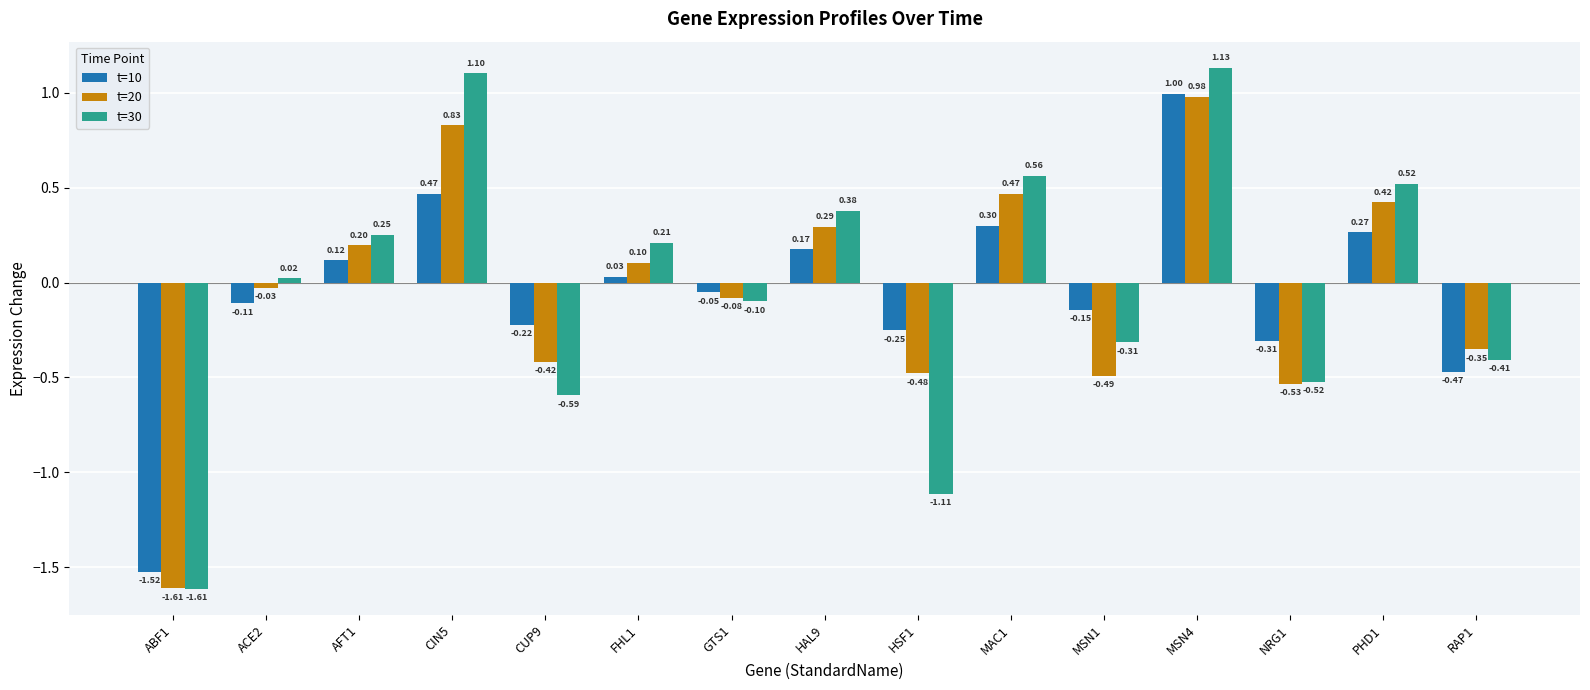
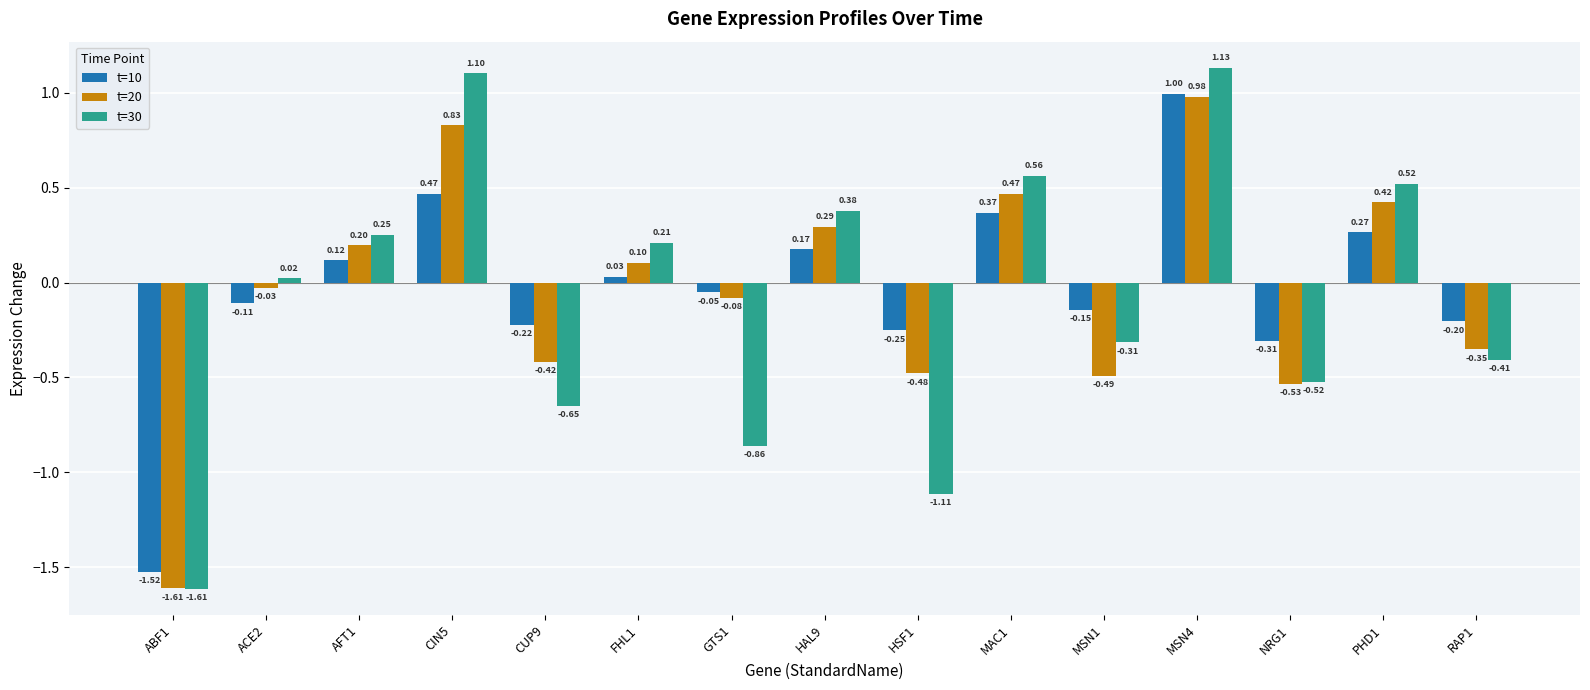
  {
    "t=10": {
      "ABF1": -1.52,
      "ACE2": -0.11,
      "AFT1": 0.12,
      "CIN5": 0.47,
      "CUP9": -0.22,
      "FHL1": 0.03,
      "GTS1": -0.05,
      "HAL9": 0.17,
      "HSF1": -0.25,
-     "MAC1": 0.30,
+     "MAC1": 0.37,
      "MSN1": -0.15,
      "MSN4": 1.00,
      "NRG1": -0.31,
      "PHD1": 0.27,
-     "RAP1": -0.47
+     "RAP1": -0.20
    },
    "t=20": {
      "ABF1": -1.61,
      "ACE2": -0.03,
      "AFT1": 0.20,
      "CIN5": 0.83,
      "CUP9": -0.42,
      "FHL1": 0.10,
      "GTS1": -0.08,
      "HAL9": 0.29,
      "HSF1": -0.48,
      "MAC1": 0.47,
      "MSN1": -0.49,
      "MSN4": 0.98,
      "NRG1": -0.53,
      "PHD1": 0.42,
      "RAP1": -0.35
    },
    "t=30": {
      "ABF1": -1.61,
      "ACE2": 0.02,
      "AFT1": 0.25,
      "CIN5": 1.10,
-     "CUP9": -0.59,
+     "CUP9": -0.65,
      "FHL1": 0.21,
-     "GTS1": -0.10,
+     "GTS1": -0.86,
      "HAL9": 0.38,
      "HSF1": -1.11,
      "MAC1": 0.56,
      "MSN1": -0.31,
      "MSN4": 1.13,
      "NRG1": -0.52,
      "PHD1": 0.52,
      "RAP1": -0.41
    }
  }
